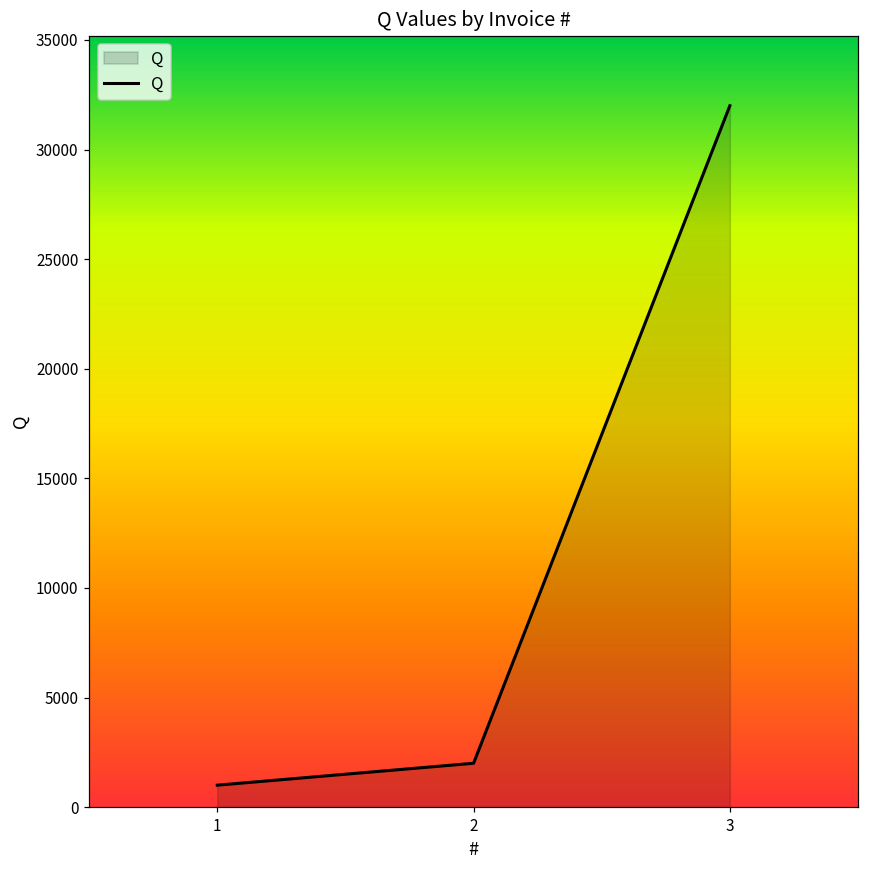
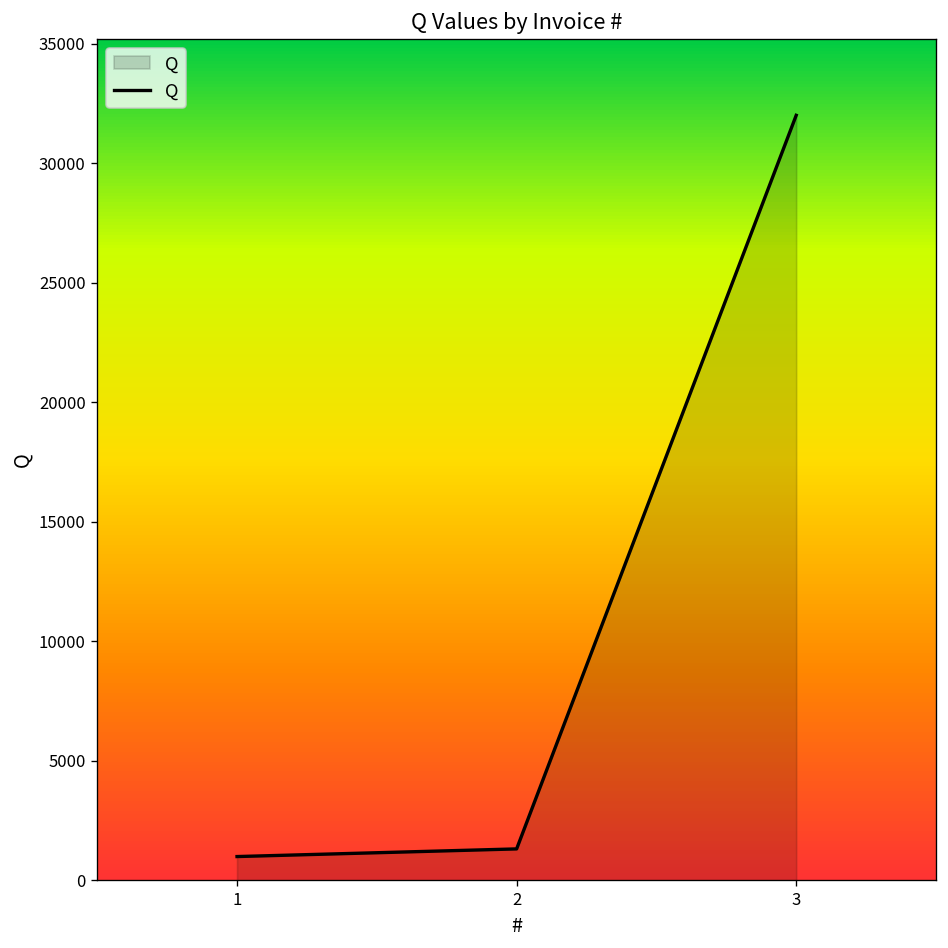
  {
    "1": 1000,
-   "2": 2000,
+   "2": 1300,
    "3": 32000
  }
